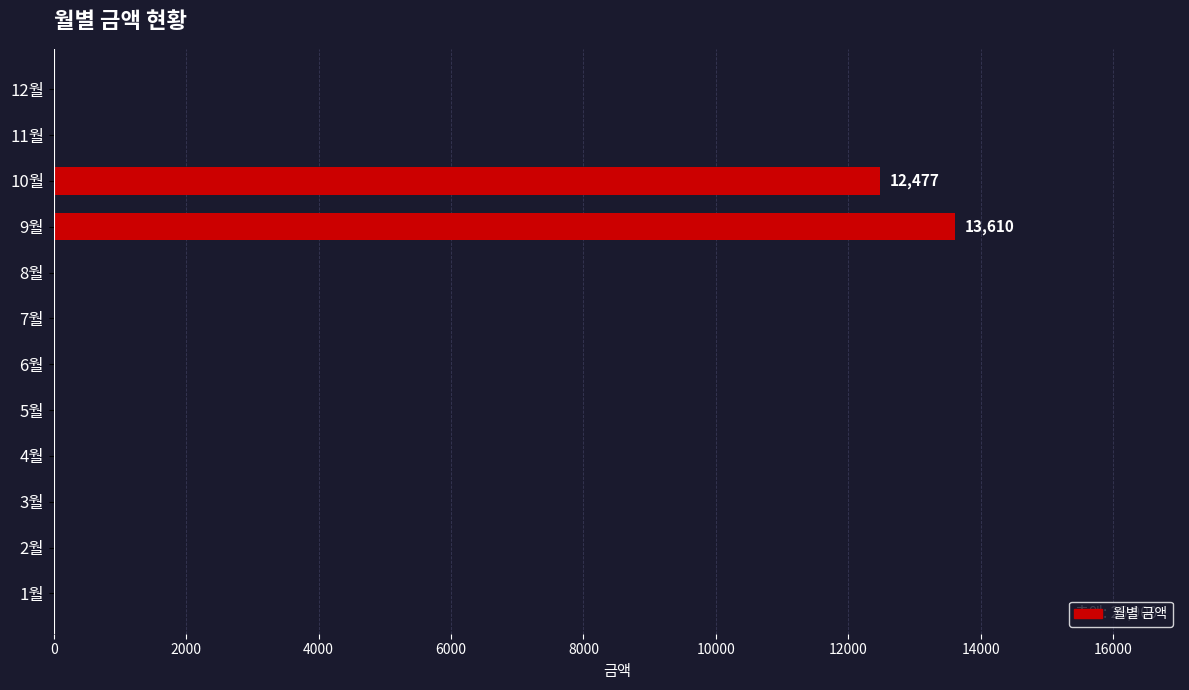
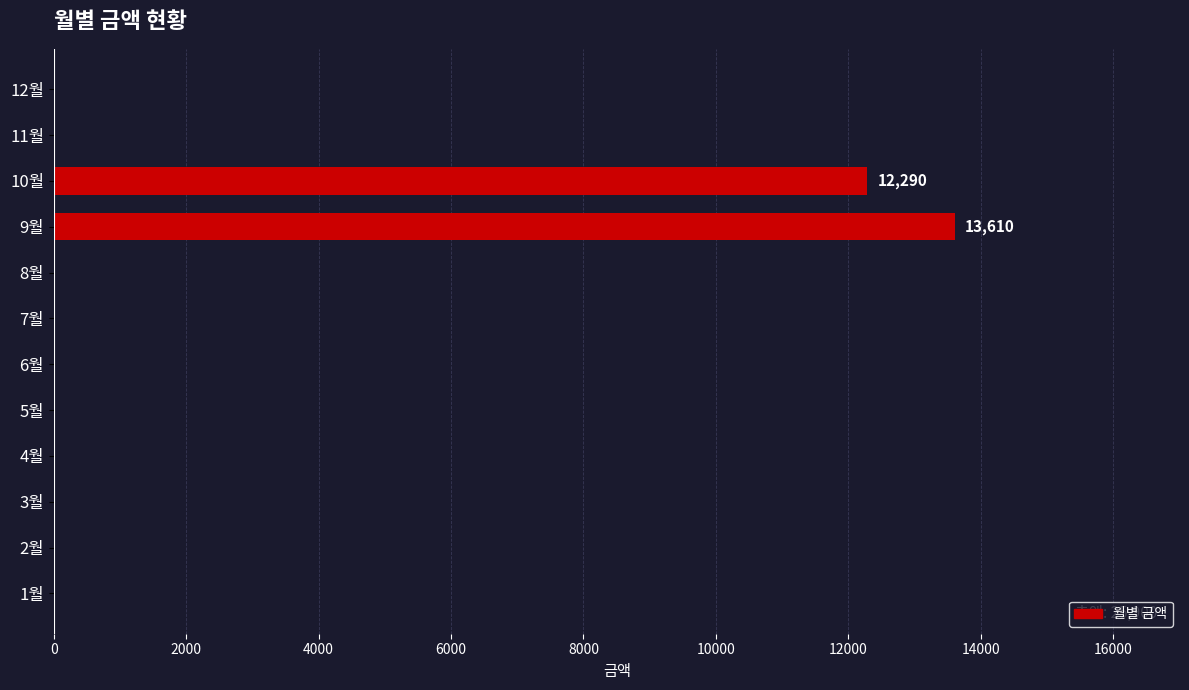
  {
-   "10월": "12,477",
+   "10월": "12,290",
    "9월": "13,610"
  }
